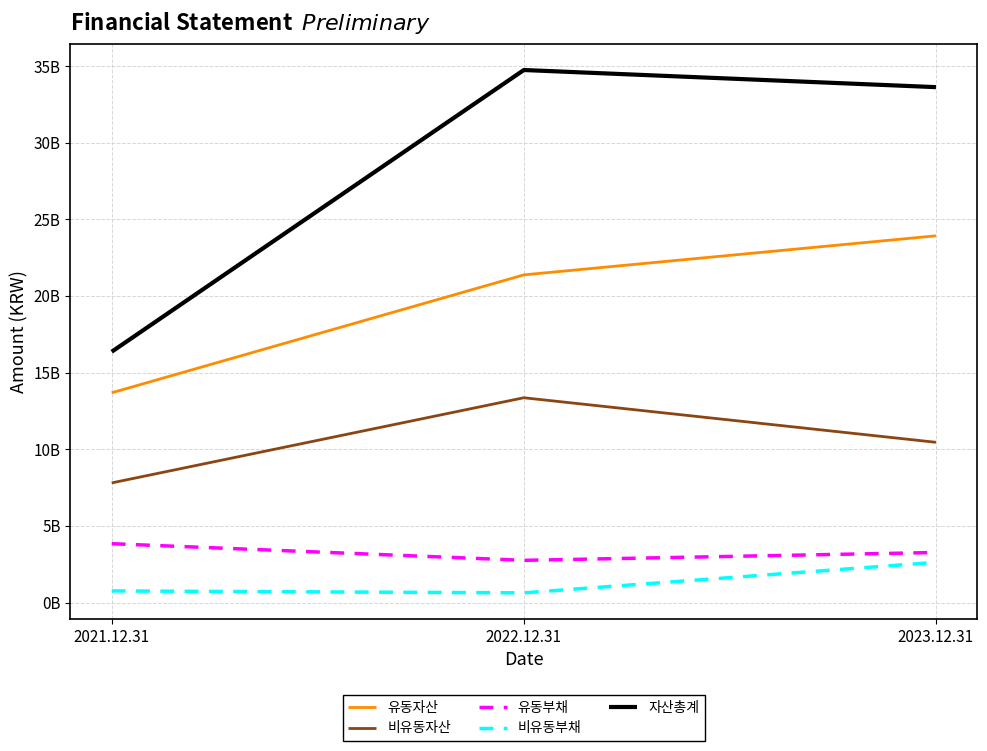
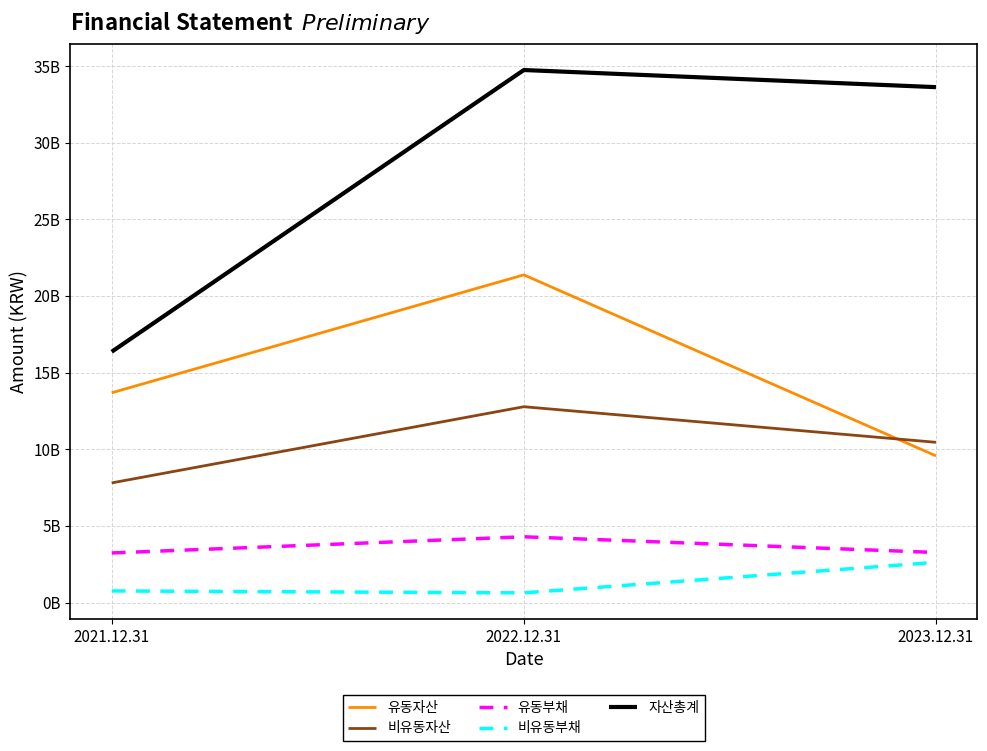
  {
    "유동자산": {
      "2021.12.31": 13700000000,
      "2022.12.31": 21400000000,
-     "2023.12.31": 23900000000
+     "2023.12.31": 9600000000
    },
    "비유동자산": {
      "2021.12.31": 7800000000,
-     "2022.12.31": 13400000000,
+     "2022.12.31": 12800000000,
      "2023.12.31": 10500000000
    },
    "유동부채": {
-     "2021.12.31": 3800000000,
-     "2022.12.31": 2800000000,
+     "2021.12.31": 3200000000,
+     "2022.12.31": 4300000000,
      "2023.12.31": 3300000000
    },
    "비유동부채": {
      "2021.12.31": 800000000,
      "2022.12.31": 600000000,
      "2023.12.31": 2600000000
    },
    "자산총계": {
      "2021.12.31": 16400000000,
      "2022.12.31": 34700000000,
      "2023.12.31": 33600000000
    }
  }
